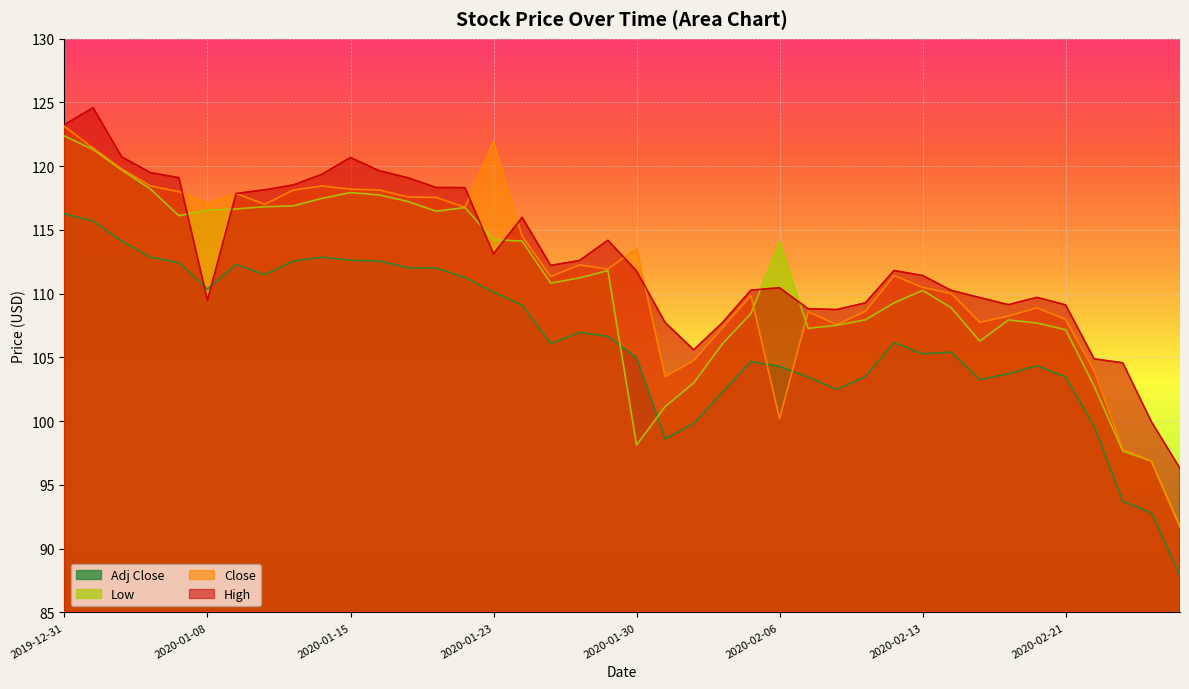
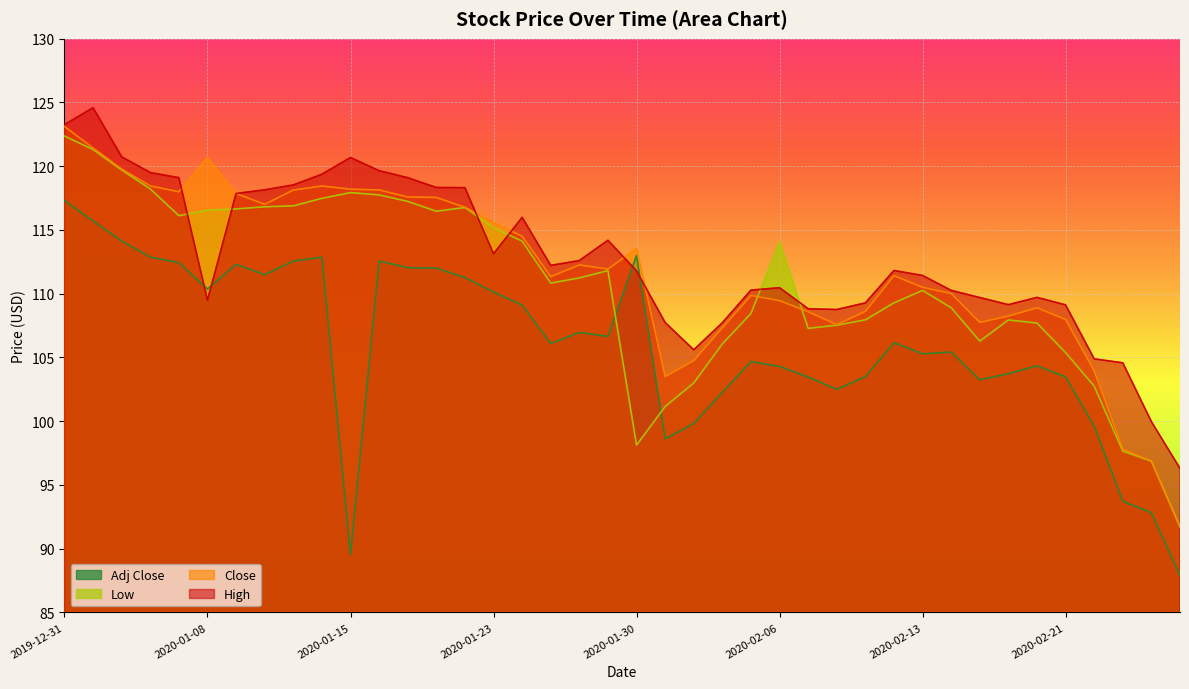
  {
    "Adj Close": {
-     "2019-12-31": 116.3,
+     "2019-12-31": 117.3,
      "2020-01-08": 110.4,
-     "2020-01-15": 112.6,
+     "2020-01-15": 89.5,
      "2020-01-23": 110.1,
-     "2020-01-30": 105.0,
+     "2020-01-30": 113.0,
      "2020-02-06": 104.3,
      "2020-02-13": 105.3,
      "2020-02-21": 103.5
    },
    "Low": {
      "2019-12-31": 122.4,
      "2020-01-08": 116.6,
      "2020-01-15": 117.9,
-     "2020-01-23": 114.2,
+     "2020-01-23": 115.2,
      "2020-01-30": 98.1,
      "2020-02-06": 114.1,
      "2020-02-13": 110.3,
-     "2020-02-21": 107.2
+     "2020-02-21": 105.4
    },
    "Close": {
-     "2020-01-08": 117.1,
+     "2020-01-08": 120.7,
      "2020-01-15": 118.2,
-     "2020-01-23": 121.9,
+     "2020-01-23": 115.6,
      "2020-01-30": 113.5,
-     "2020-02-06": 100.2,
+     "2020-02-06": 109.5,
      "2020-02-13": 110.5,
      "2020-02-21": 108.0
    },
    "High": {
      "2020-01-08": 109.5,
      "2020-01-15": 120.7,
      "2020-01-23": 113.1,
      "2020-01-30": 111.8,
      "2020-02-06": 110.5,
      "2020-02-13": 111.4,
      "2020-02-21": 109.1
    }
  }
